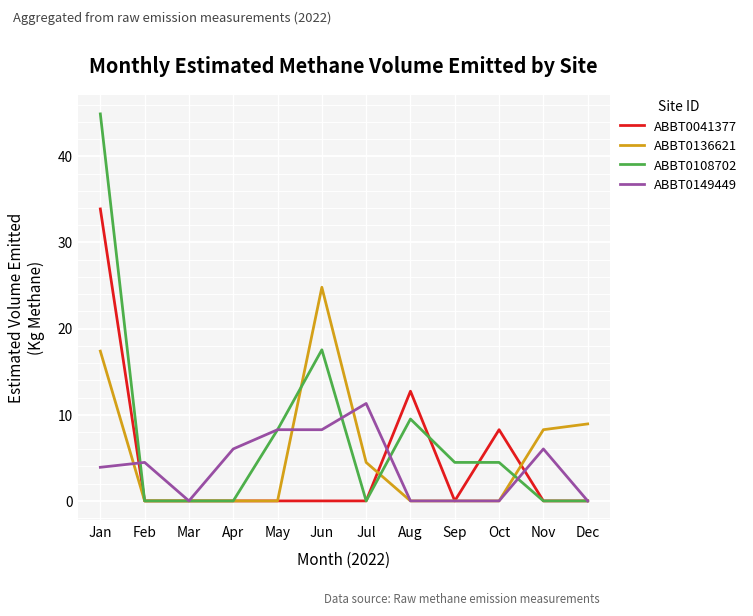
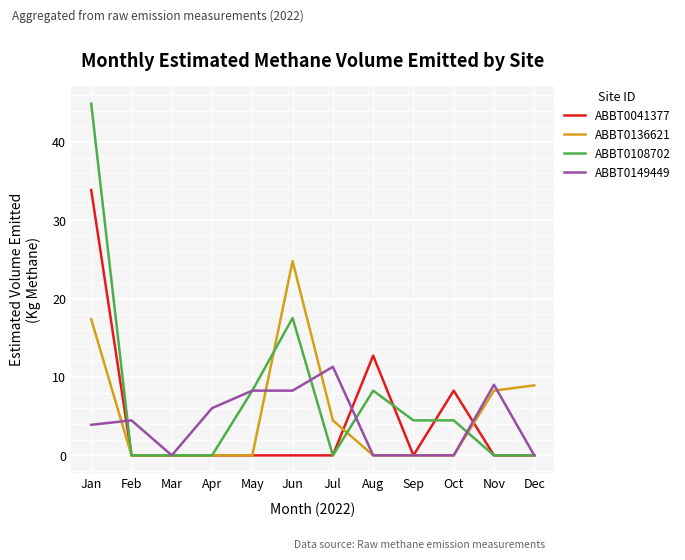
  {
    "ABBT0041377": {
      "Jan": 34,
      "Jun": 0,
      "Aug": 13,
      "Oct": 8
    },
    "ABBT0136621": {
      "Jan": 17,
      "Jun": 25,
      "Jul": 4,
      "Nov": 8,
      "Dec": 9
    },
    "ABBT0108702": {
      "Jan": 45,
      "Jun": 18,
-     "Aug": 10,
+     "Aug": 8,
      "Sep": 4,
      "Oct": 4
    },
    "ABBT0149449": {
      "Jan": 4,
      "Feb": 4,
      "Apr": 6,
      "Jun": 8,
      "Jul": 11,
-     "Nov": 6
+     "Nov": 9
    }
  }
